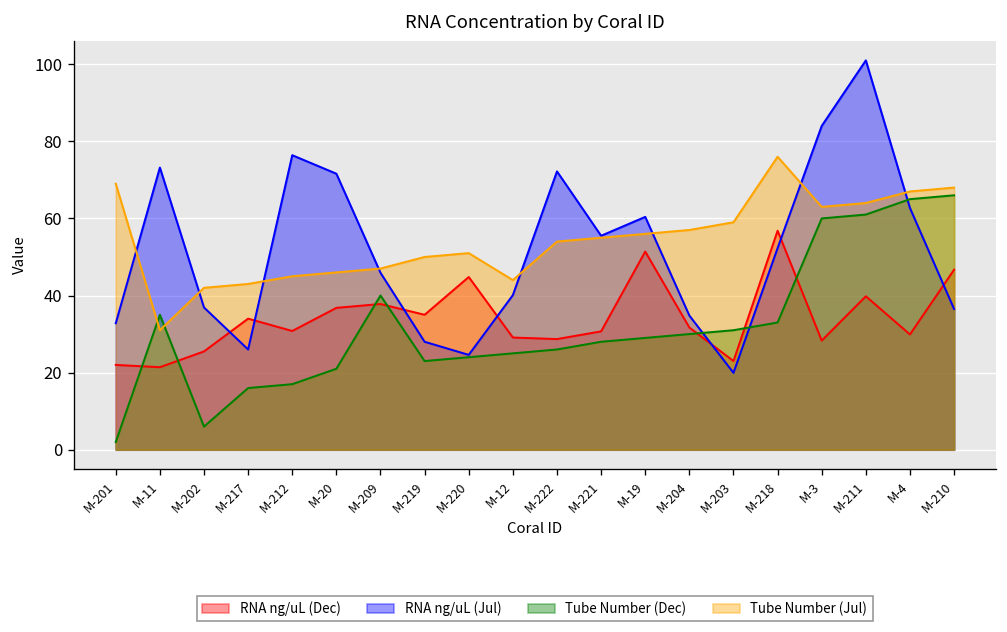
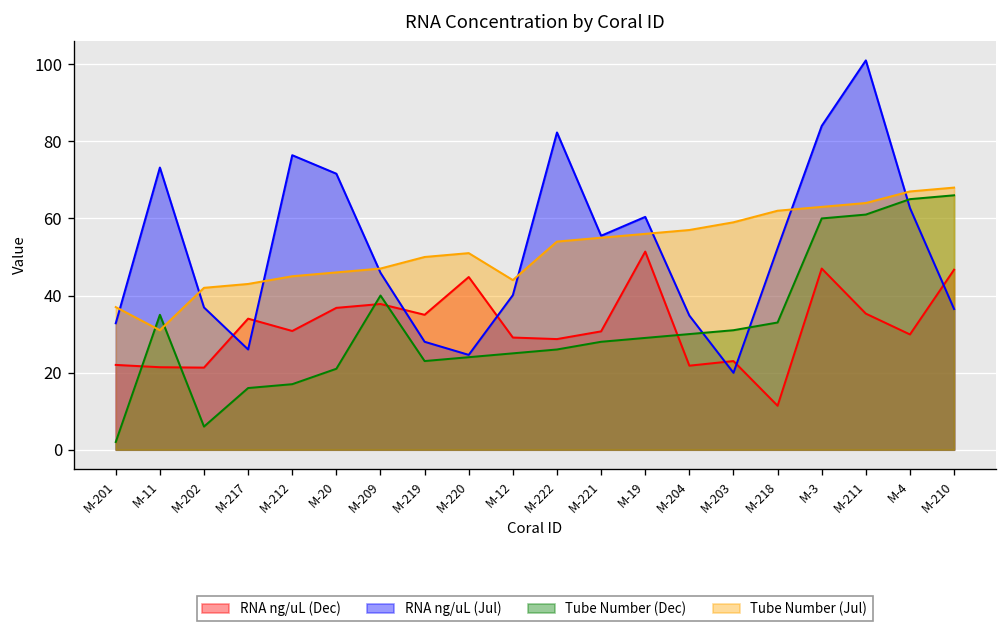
  {
    "RNA ng/uL (Dec)": {
      "M-201": 22,
      "M-11": 21,
-     "M-202": 26,
+     "M-202": 21,
      "M-217": 34,
      "M-212": 31,
      "M-20": 37,
      "M-209": 38,
      "M-219": 35,
      "M-220": 45,
      "M-12": 29,
      "M-222": 29,
      "M-221": 31,
      "M-19": 51,
-     "M-204": 32,
+     "M-204": 22,
      "M-203": 23,
-     "M-218": 57,
-     "M-3": 28,
-     "M-211": 40,
+     "M-218": 11,
+     "M-3": 47,
+     "M-211": 35,
      "M-4": 30,
      "M-210": 47
    },
    "RNA ng/uL (Jul)": {
      "M-201": 33,
      "M-11": 73,
      "M-202": 37,
      "M-217": 26,
      "M-212": 76,
      "M-20": 72,
      "M-209": 46,
      "M-219": 28,
      "M-12": 40,
-     "M-222": 72,
+     "M-222": 82,
      "M-19": 60,
      "M-204": 35,
      "M-203": 20,
      "M-218": 52,
      "M-3": 84,
      "M-211": 101,
      "M-4": 63,
      "M-210": 37
    },
    "Tube Number (Dec)": {
      "M-201": 2,
      "M-11": 35,
      "M-202": 6,
      "M-217": 16,
      "M-212": 17,
      "M-20": 21,
      "M-209": 40,
      "M-219": 23,
      "M-12": 25,
      "M-222": 26,
      "M-221": 28,
      "M-19": 29,
      "M-204": 30,
      "M-203": 31,
      "M-218": 33,
      "M-3": 60,
      "M-211": 61,
      "M-4": 65,
      "M-210": 66
    },
    "Tube Number (Jul)": {
-     "M-201": 69,
+     "M-201": 37,
      "M-11": 31,
      "M-202": 42,
      "M-217": 43,
      "M-212": 45,
      "M-20": 46,
      "M-209": 47,
      "M-219": 50,
      "M-220": 51,
      "M-12": 44,
      "M-222": 54,
      "M-19": 56,
      "M-204": 57,
      "M-203": 59,
-     "M-218": 76,
+     "M-218": 62,
      "M-3": 63,
      "M-211": 64,
      "M-4": 67,
      "M-210": 68
    }
  }
